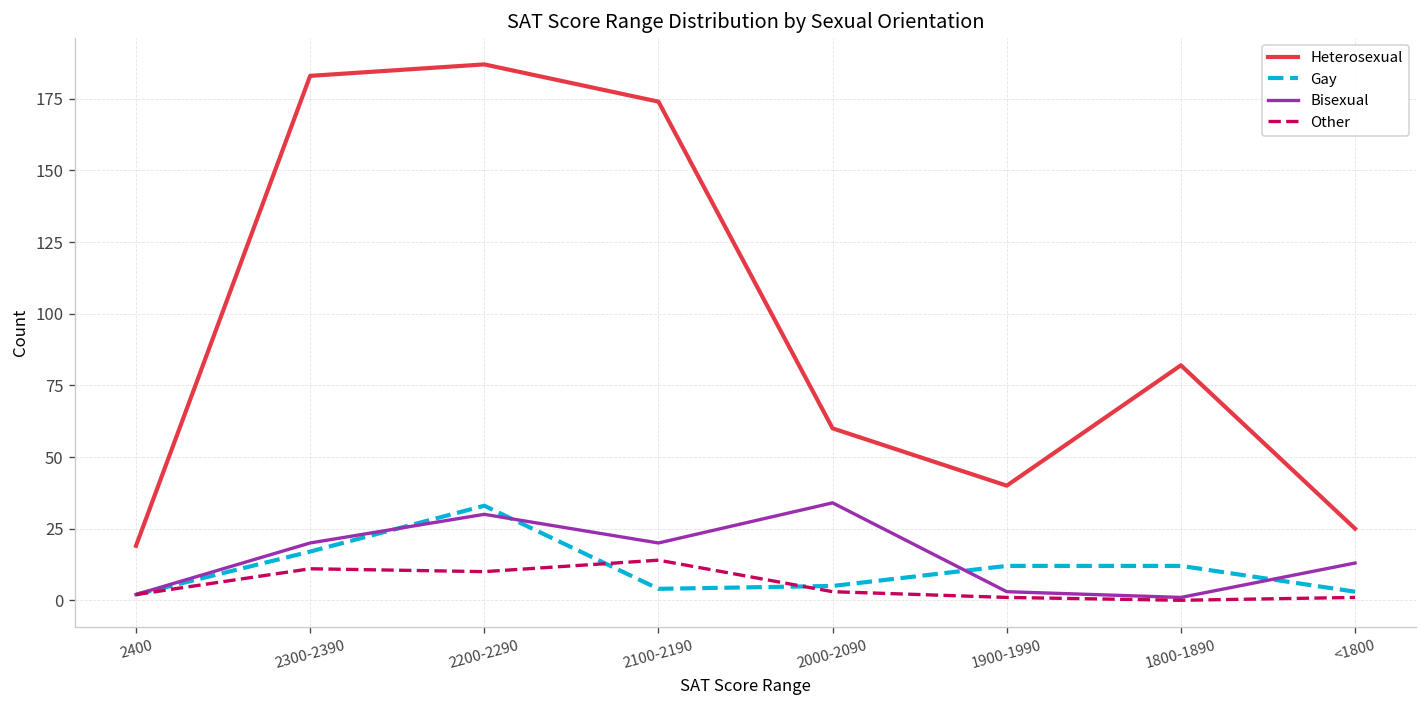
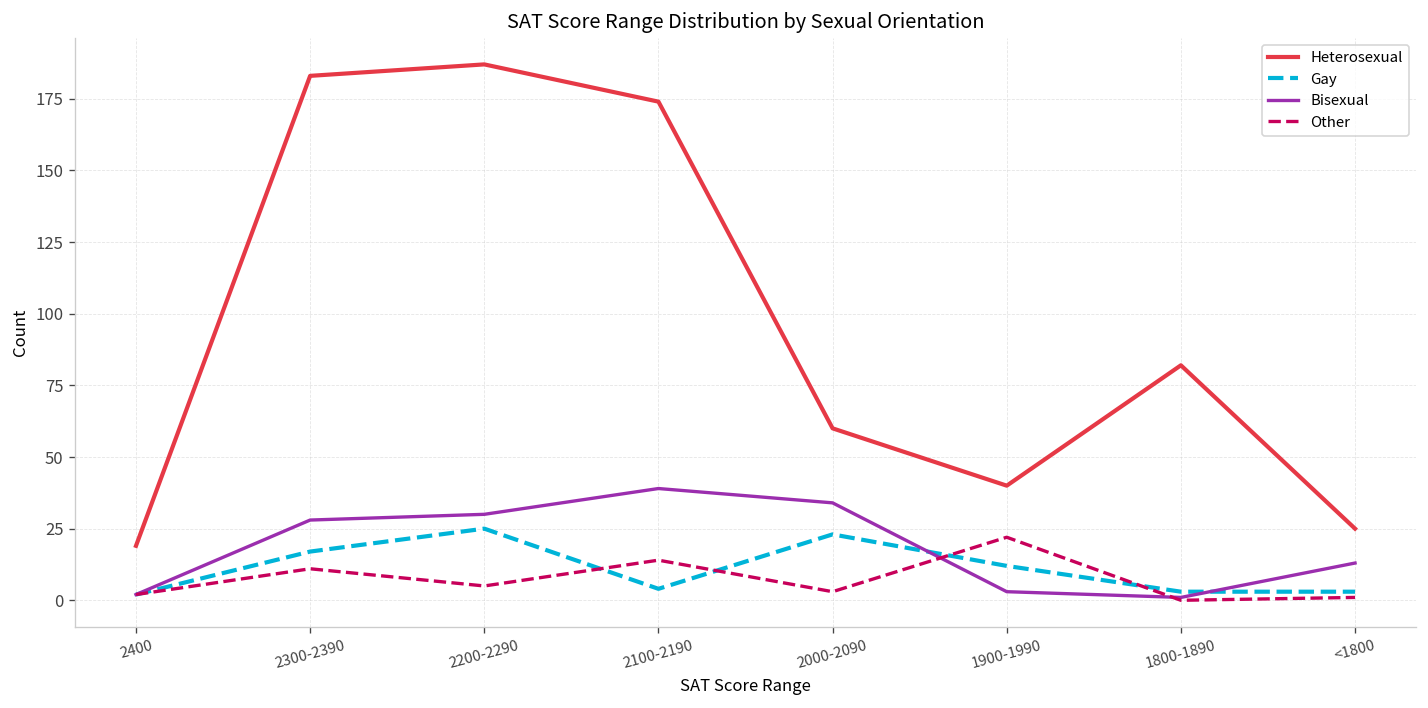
  {
    "Heterosexual": {
      "2400": 19,
      "2300-2390": 183,
      "2200-2290": 187,
      "2100-2190": 174,
      "2000-2090": 60,
      "1900-1990": 40,
      "1800-1890": 82,
      "<1800": 25
    },
    "Gay": {
      "2300-2390": 17,
-     "2200-2290": 33,
+     "2200-2290": 25,
      "2100-2190": 4,
-     "2000-2090": 5,
+     "2000-2090": 23,
      "1900-1990": 12,
-     "1800-1890": 12,
+     "1800-1890": 3,
      "<1800": 3
    },
    "Bisexual": {
-     "2300-2390": 20,
+     "2300-2390": 28,
      "2200-2290": 30,
-     "2100-2190": 20,
+     "2100-2190": 39,
      "2000-2090": 34,
      "1900-1990": 3,
      "<1800": 13
    },
    "Other": {
      "2300-2390": 11,
-     "2200-2290": 10,
+     "2200-2290": 5,
      "2100-2190": 14,
      "2000-2090": 3,
-     "1900-1990": 1,
+     "1900-1990": 22,
      "<1800": 1
    }
  }
